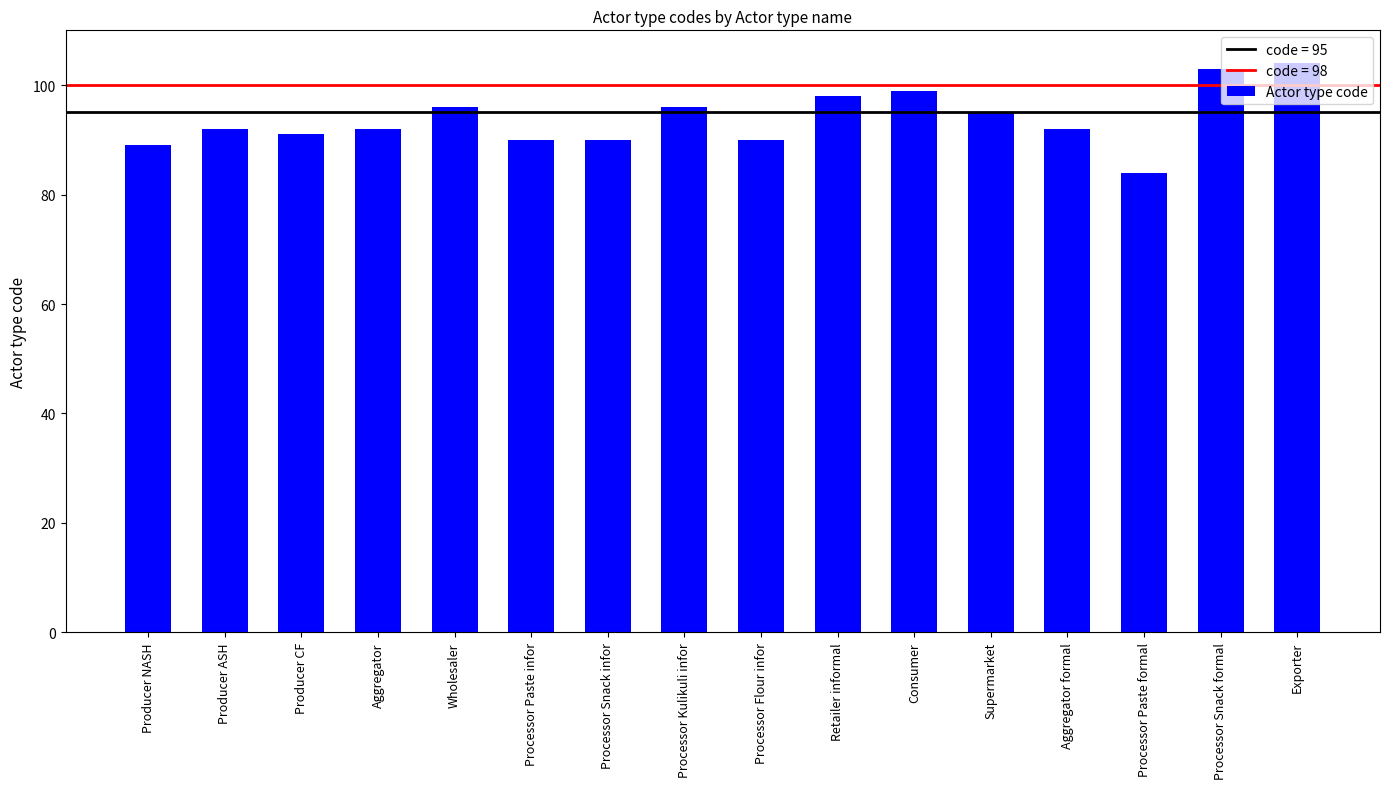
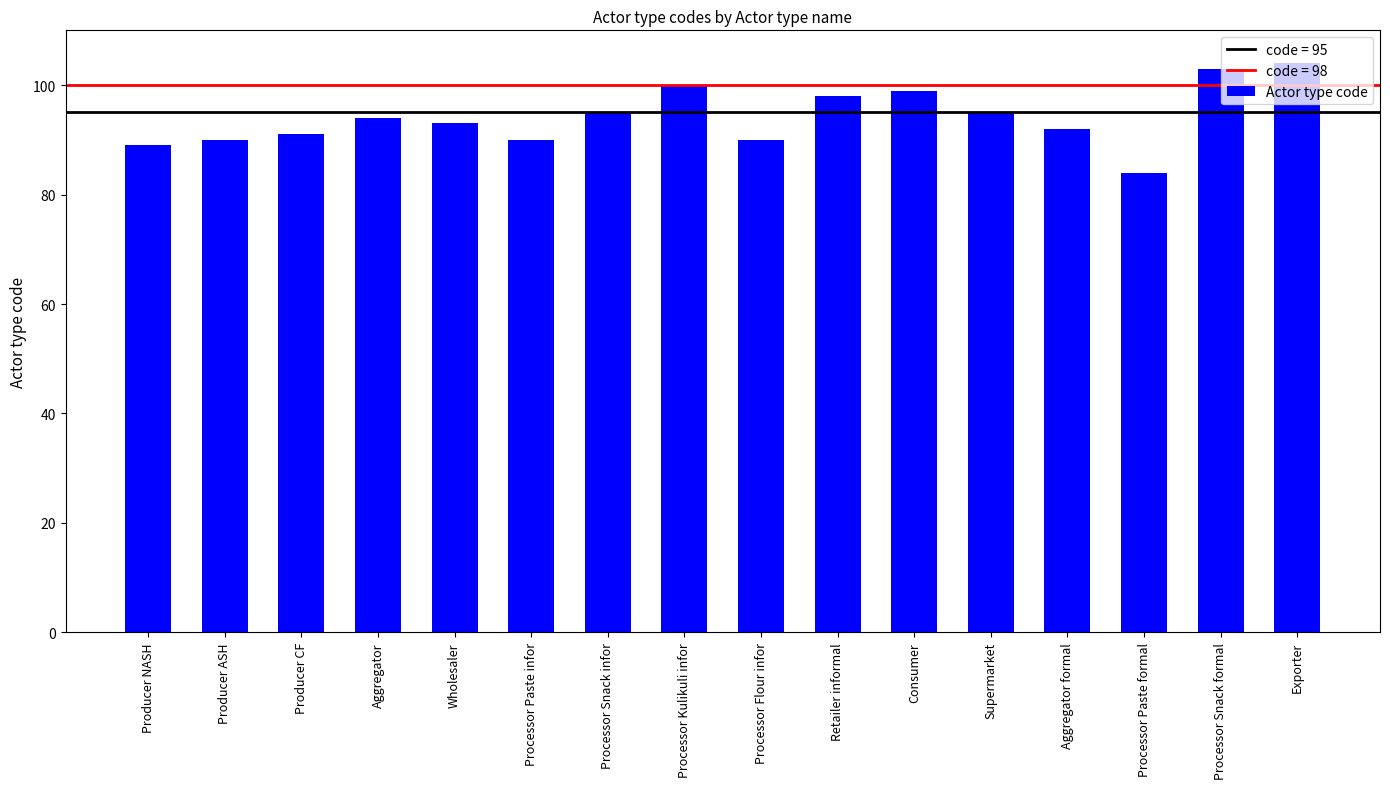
  {
    "Producer NASH": 89,
-   "Producer ASH": 92,
+   "Producer ASH": 90,
    "Producer CF": 91,
-   "Aggregator": 92,
-   "Wholesaler": 96,
+   "Aggregator": 94,
+   "Wholesaler": 93,
    "Processor Paste infor": 90,
-   "Processor Snack infor": 90,
-   "Processor Kulikuli infor": 96,
+   "Processor Snack infor": 95,
+   "Processor Kulikuli infor": 100,
    "Processor Flour infor": 90,
    "Retailer informal": 98,
    "Consumer": 99,
    "Supermarket": 95,
    "Aggregator formal": 92,
    "Processor Paste formal": 84,
    "Processor Snack formal": 103
  }
